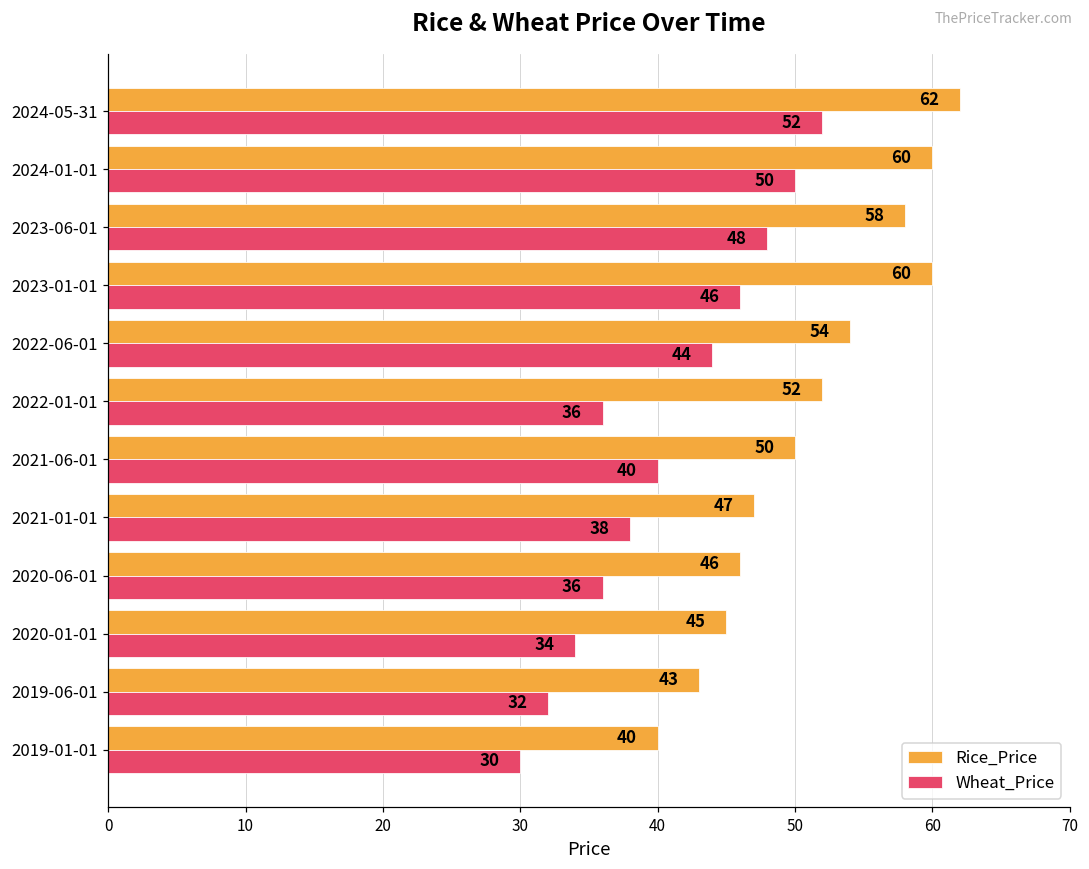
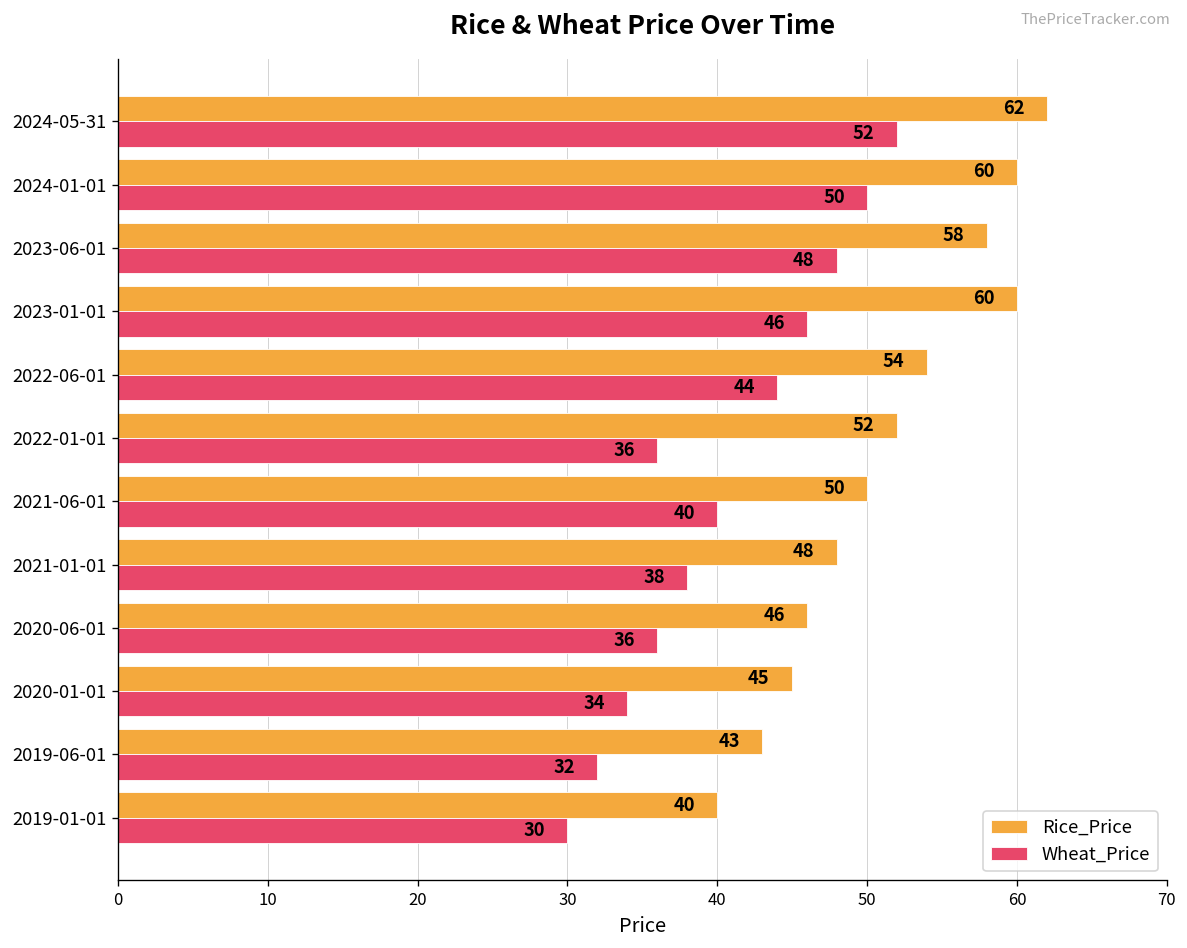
  {
    "Rice_Price": {
      "2024-05-31": 62,
      "2024-01-01": 60,
      "2023-06-01": 58,
      "2023-01-01": 60,
      "2022-06-01": 54,
      "2022-01-01": 52,
      "2021-06-01": 50,
-     "2021-01-01": 47,
+     "2021-01-01": 48,
      "2020-06-01": 46,
      "2020-01-01": 45,
      "2019-06-01": 43,
      "2019-01-01": 40
    },
    "Wheat_Price": {
      "2024-05-31": 52,
      "2024-01-01": 50,
      "2023-06-01": 48,
      "2023-01-01": 46,
      "2022-06-01": 44,
      "2022-01-01": 36,
      "2021-06-01": 40,
      "2021-01-01": 38,
      "2020-06-01": 36,
      "2020-01-01": 34,
      "2019-06-01": 32,
      "2019-01-01": 30
    }
  }
